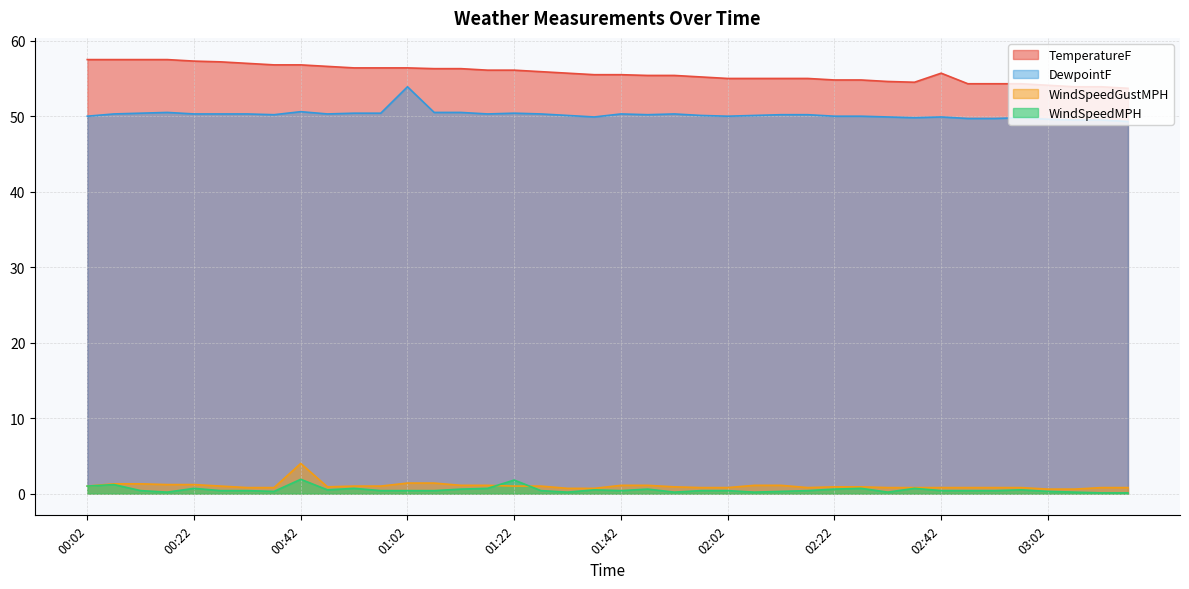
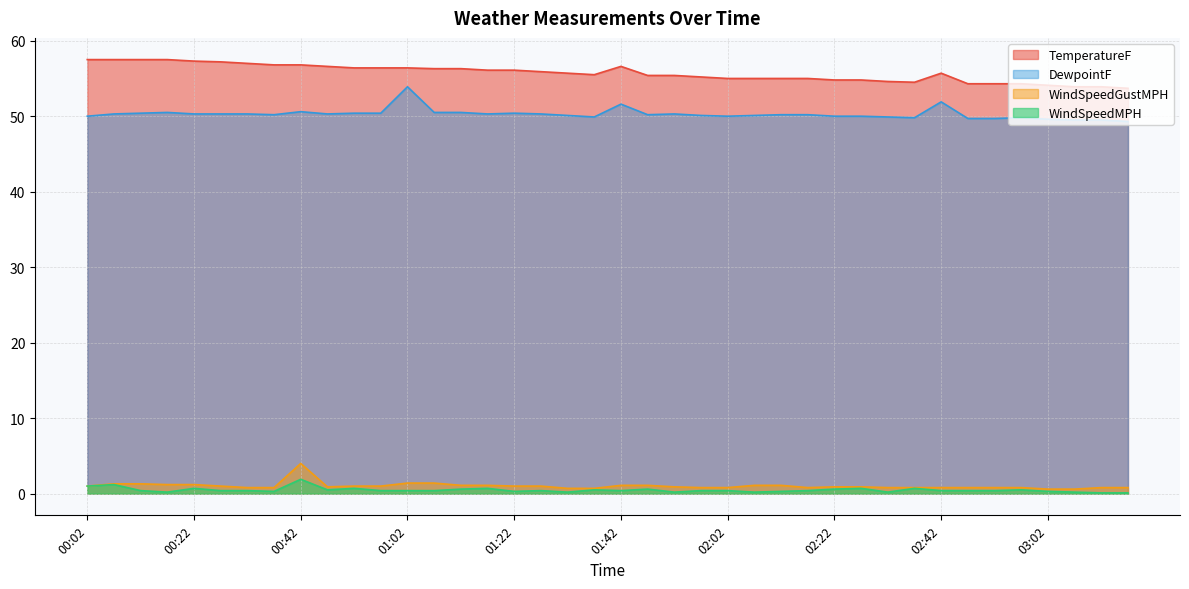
  {
    "TemperatureF": {
      "00:02": 58,
      "00:22": 57,
      "00:42": 57,
      "01:02": 56,
      "01:22": 56,
-     "01:42": 56,
+     "01:42": 57,
      "02:02": 55,
      "02:22": 55,
      "02:42": 56
    },
    "DewpointF": {
      "00:02": 50,
      "00:22": 50,
      "00:42": 51,
      "01:02": 54,
      "01:22": 50,
-     "01:42": 50,
+     "01:42": 52,
      "02:02": 50,
      "02:22": 50,
-     "02:42": 50
+     "02:42": 52
    },
    "WindSpeedGustMPH": {
      "00:22": 1,
      "00:42": 4,
      "01:02": 1,
      "01:22": 1,
      "01:42": 1,
      "02:02": 1,
      "02:42": 1
    },
    "WindSpeedMPH": {
      "00:22": 1,
      "00:42": 2,
      "01:02": 0,
-     "01:22": 2,
+     "01:22": 0,
      "01:42": 0,
      "02:02": 0,
      "02:42": 0
    }
  }
